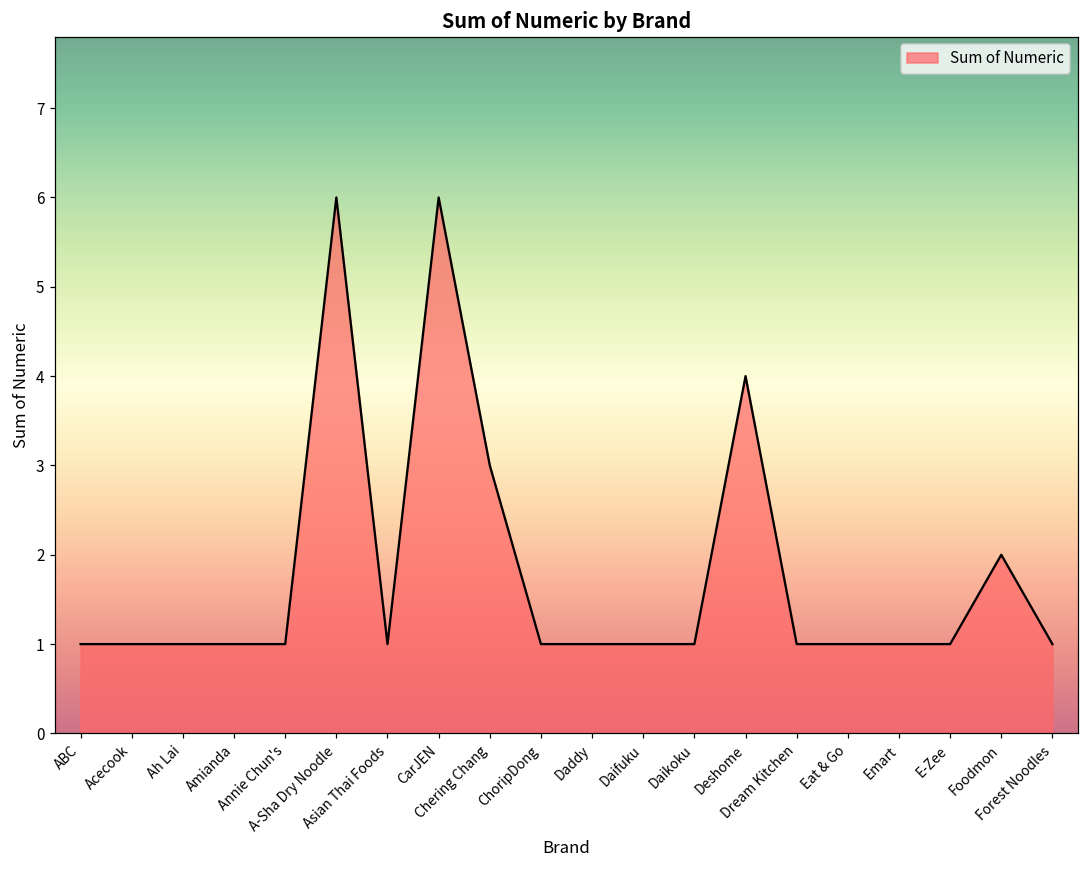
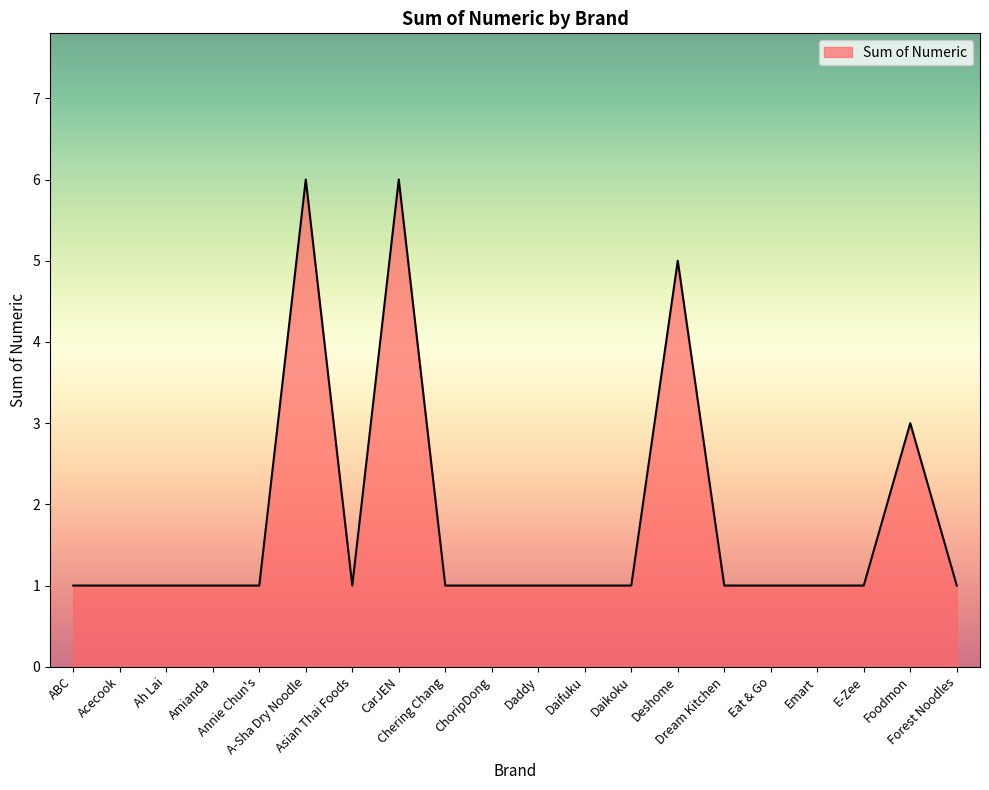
  {
    "ABC": 1,
    "Acecook": 1,
    "Ah Lai": 1,
    "Amianda": 1,
    "Annie Chun's": 1,
    "A-Sha Dry Noodle": 6,
    "Asian Thai Foods": 1,
    "CarJEN": 6,
-   "Chering Chang": 3,
+   "Chering Chang": 1,
    "ChoripDong": 1,
    "Daddy": 1,
    "Daifuku": 1,
    "Daikoku": 1,
-   "Deshome": 4,
+   "Deshome": 5,
    "Dream Kitchen": 1,
    "Eat & Go": 1,
    "Emart": 1,
    "E-Zee": 1,
-   "Foodmon": 2,
+   "Foodmon": 3,
    "Forest Noodles": 1
  }
